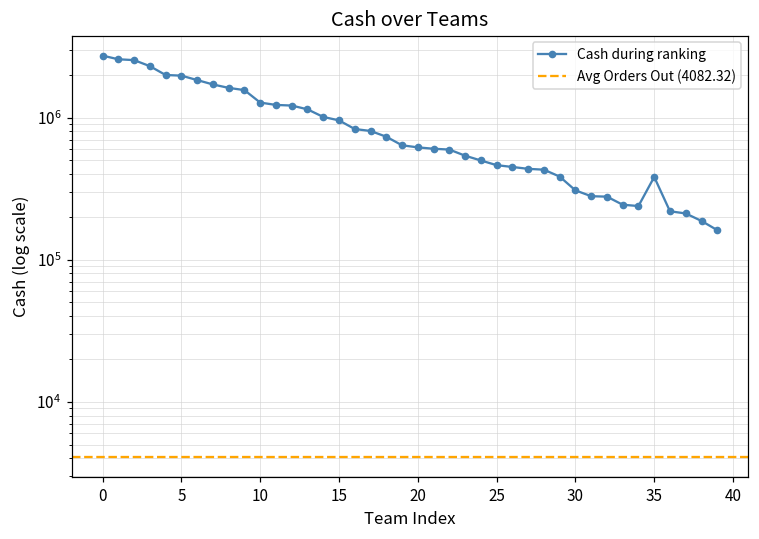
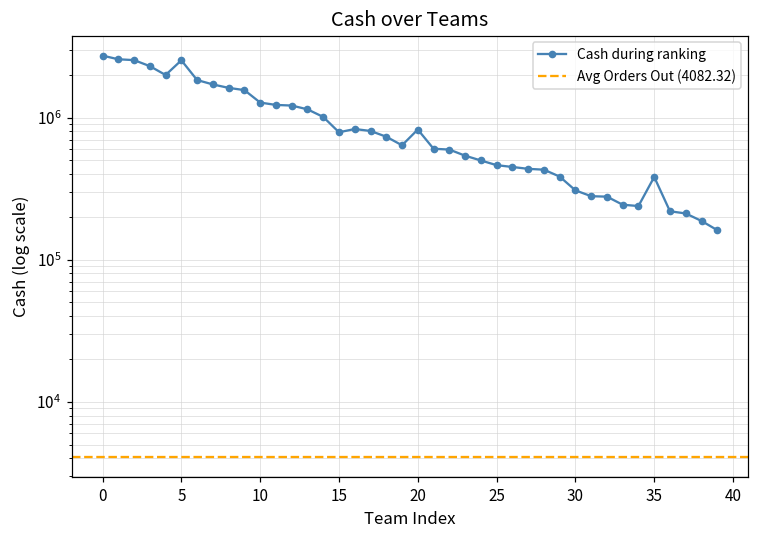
  {
    "0": 2700000,
-   "5": 2000000,
+   "5": 2500000,
    "10": 1300000,
-   "15": 1000000,
-   "20": 600000,
+   "15": 800000,
+   "20": 800000,
    "25": 460000,
    "30": 310000,
    "35": 380000
  }
